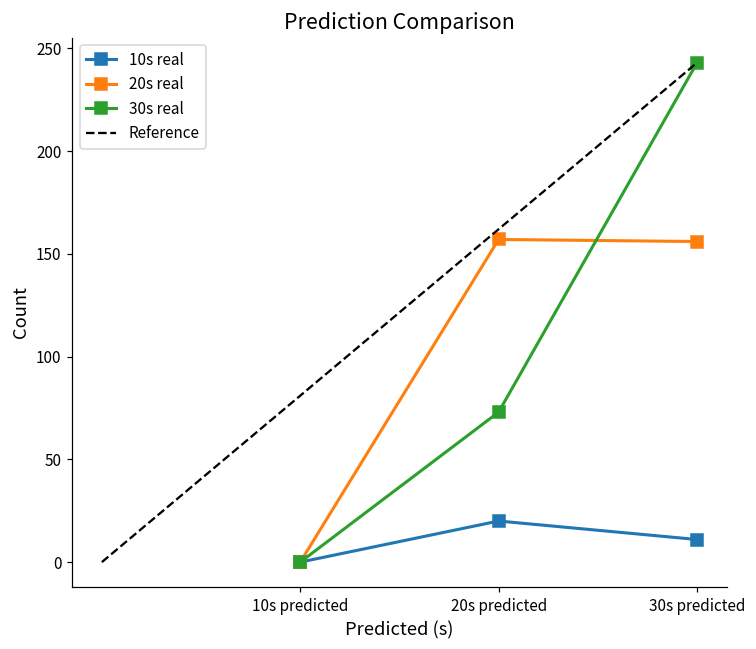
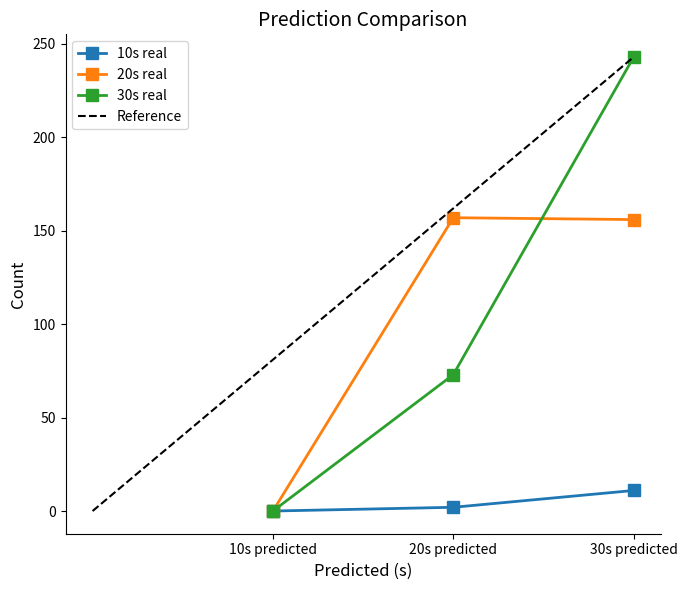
  {
    "10s real": {
-     "20s predicted": 20,
+     "20s predicted": 2,
      "30s predicted": 11
    },
    "20s real": {
      "20s predicted": 157,
      "30s predicted": 156
    },
    "30s real": {
      "20s predicted": 73
    }
  }
